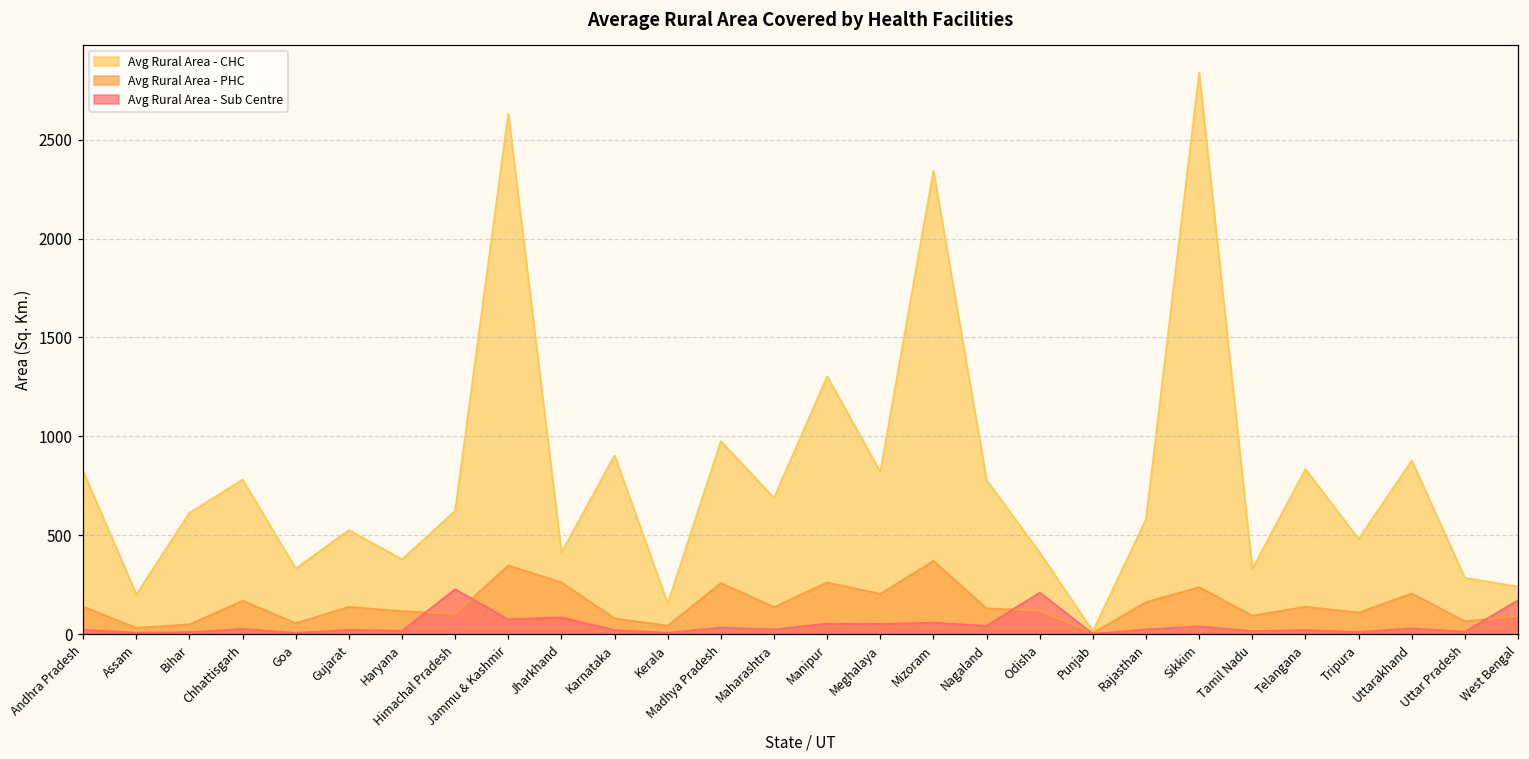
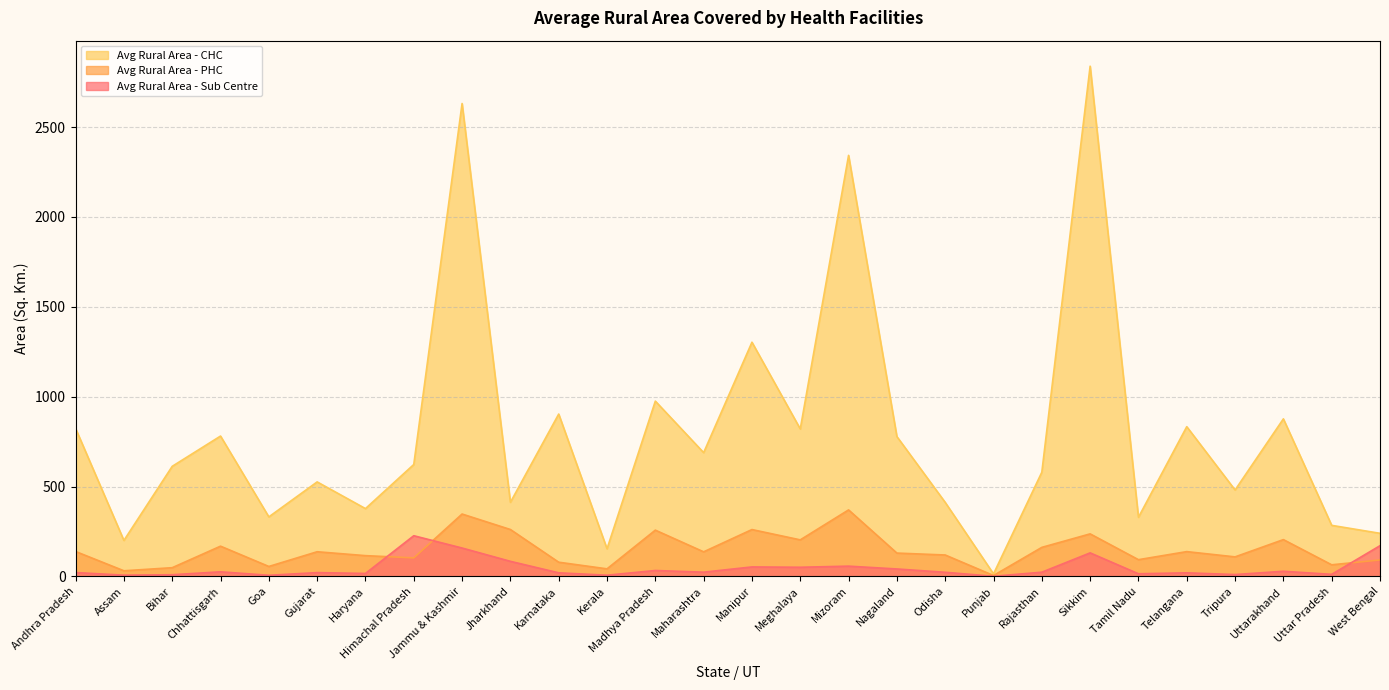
  {
    "Avg Rural Area - Sub Centre": {
      "Andhra Pradesh": 20,
      "Assam": 10,
      "Bihar": 10,
      "Chhattisgarh": 30,
      "Goa": 10,
      "Gujarat": 20,
      "Haryana": 20,
      "Himachal Pradesh": 230,
-     "Jammu & Kashmir": 70,
+     "Jammu & Kashmir": 160,
      "Jharkhand": 80,
      "Karnataka": 20,
      "Kerala": 10,
      "Madhya Pradesh": 30,
      "Maharashtra": 20,
      "Manipur": 50,
      "Meghalaya": 50,
      "Mizoram": 60,
      "Nagaland": 40,
-     "Odisha": 210,
+     "Odisha": 20,
      "Rajasthan": 20,
-     "Sikkim": 40,
+     "Sikkim": 130,
      "Tamil Nadu": 10,
      "Telangana": 20,
      "Tripura": 10,
      "Uttarakhand": 30,
      "Uttar Pradesh": 10,
      "West Bengal": 170
    }
  }
